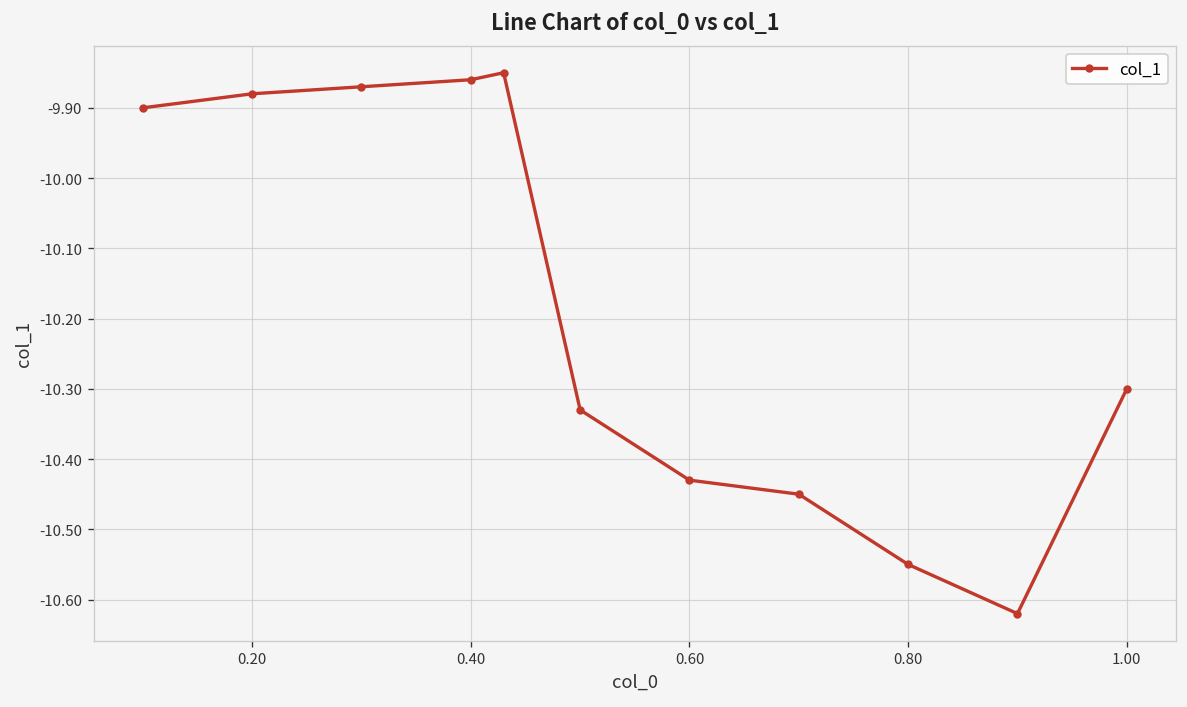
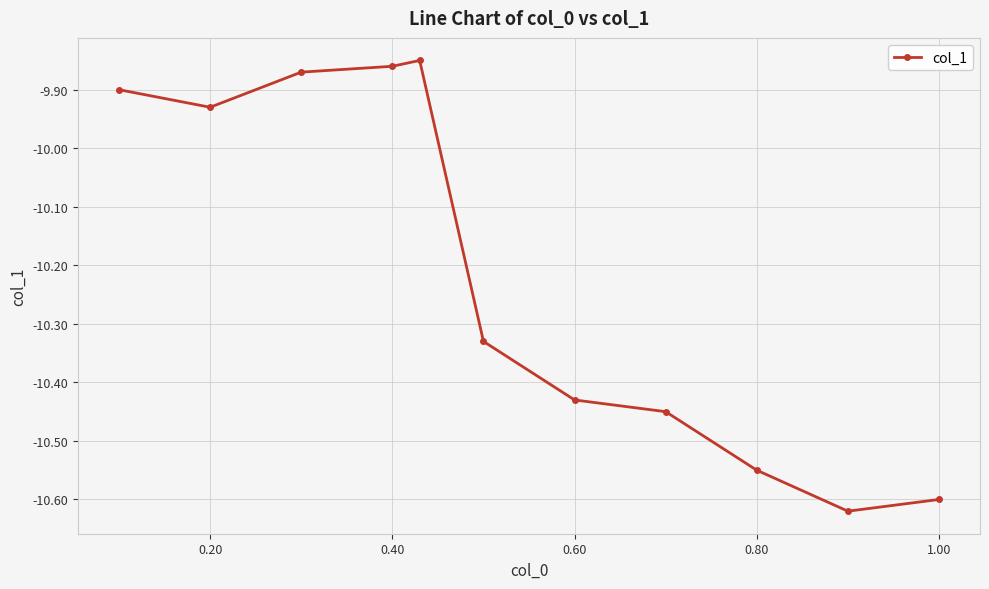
  {
-   "0.20": -9.88,
+   "0.20": -9.93,
    "0.40": -9.86,
    "0.60": -10.43,
    "0.80": -10.55,
-   "1.00": -10.3
+   "1.00": -10.6
  }
